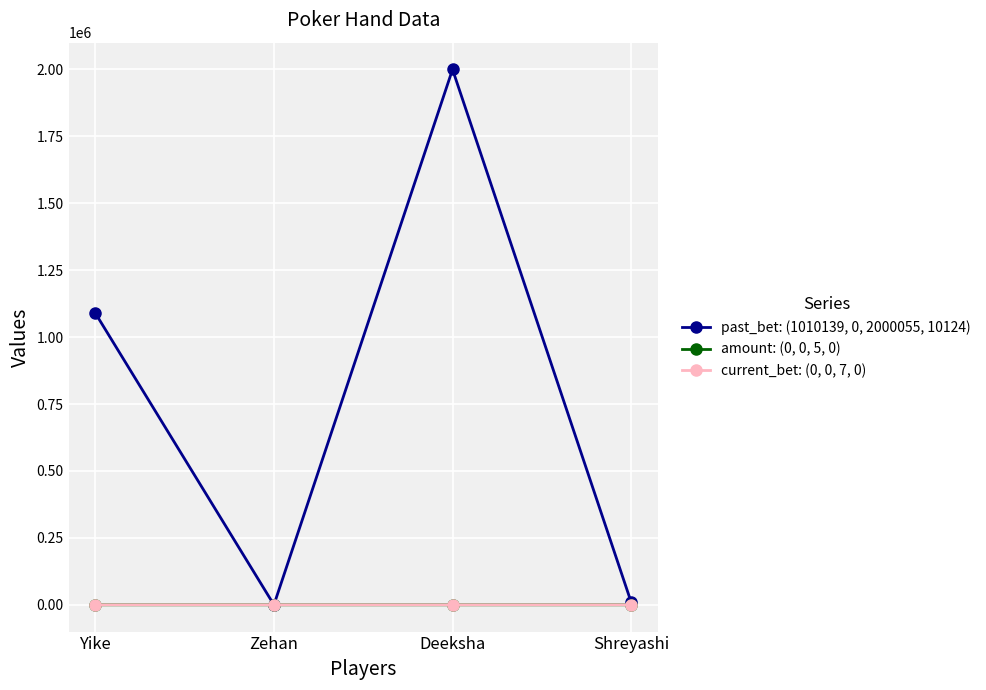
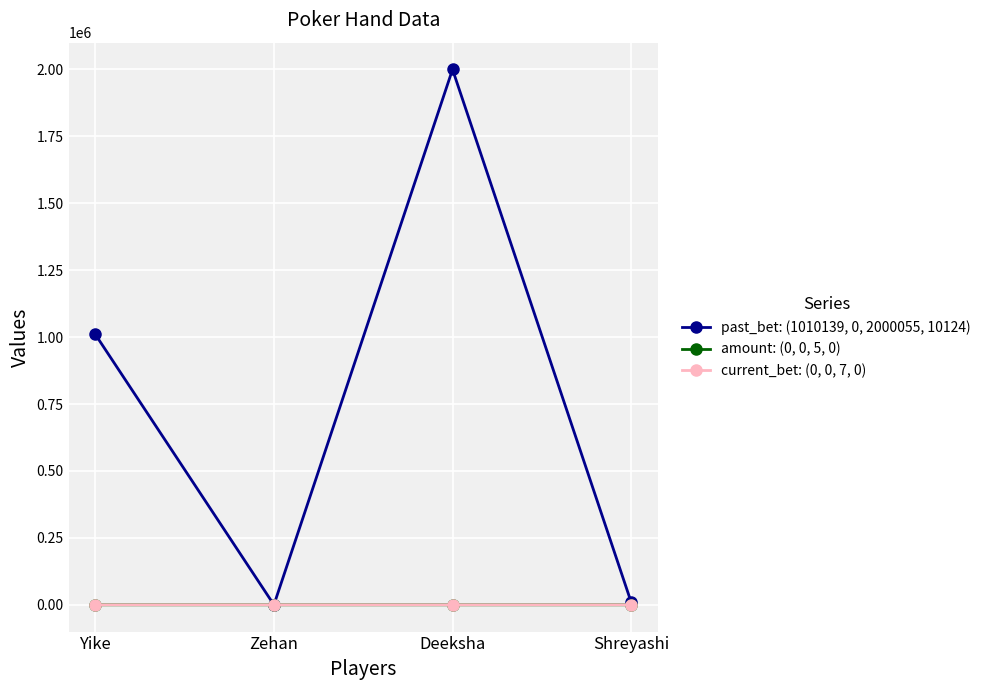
  {
    "past_bet: (1010139, 0, 2000055, 10124)": {
-     "Yike": 1090000,
+     "Yike": 1010000,
      "Deeksha": 2000000,
      "Shreyashi": 10000
    },
    "current_bet: (0, 0, 7, 0)": {
      "Yike": 0,
      "Deeksha": 0,
      "Shreyashi": 0
    }
  }
